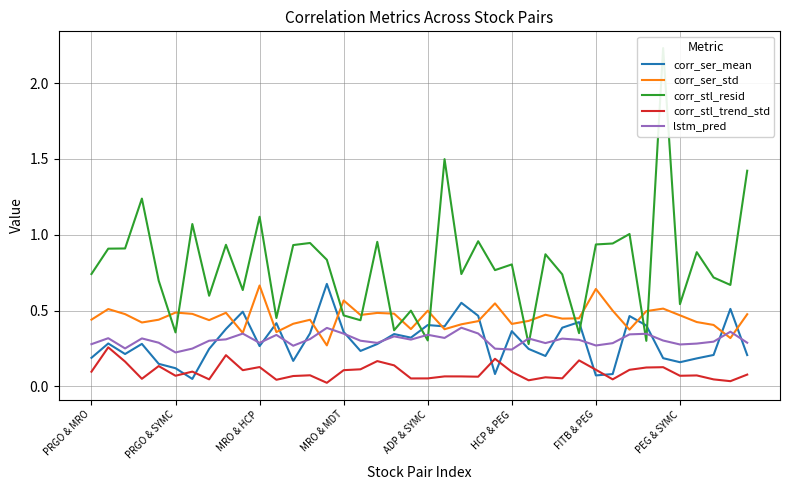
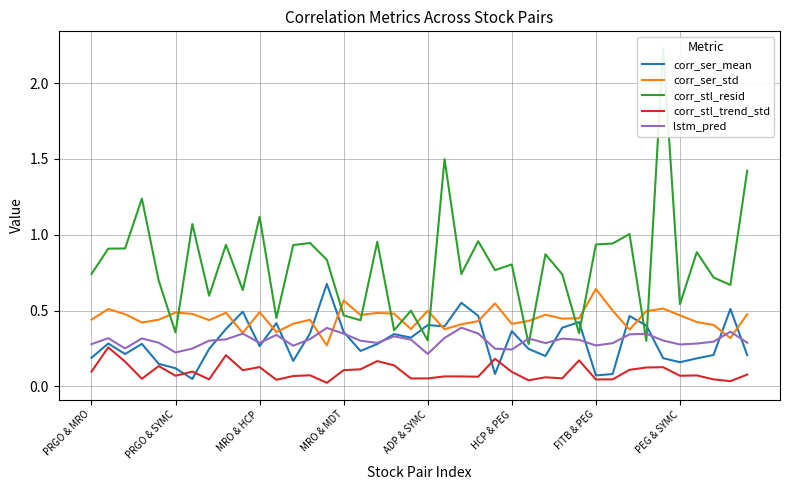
  {
    "corr_ser_mean": {
      "PRGO & MRO": 0.19,
      "PRGO & SYMC": 0.12,
      "MRO & HCP": 0.27,
      "ADP & SYMC": 0.40,
      "HCP & PEG": 0.36,
      "FITB & PEG": 0.07,
      "PEG & SYMC": 0.16
    },
    "corr_ser_std": {
      "PRGO & MRO": 0.44,
      "PRGO & SYMC": 0.49,
-     "MRO & HCP": 0.67,
+     "MRO & HCP": 0.49,
      "MRO & MDT": 0.57,
      "ADP & SYMC": 0.50,
      "HCP & PEG": 0.41,
      "FITB & PEG": 0.64,
      "PEG & SYMC": 0.47
    },
    "corr_stl_resid": {
      "PRGO & MRO": 0.74,
      "PRGO & SYMC": 0.36,
      "MRO & HCP": 1.12,
      "MRO & MDT": 0.47,
      "ADP & SYMC": 0.30,
      "HCP & PEG": 0.80,
      "FITB & PEG": 0.94,
      "PEG & SYMC": 0.54
    },
    "corr_stl_trend_std": {
      "PRGO & MRO": 0.10,
      "PRGO & SYMC": 0.07,
      "MRO & HCP": 0.13,
      "MRO & MDT": 0.11,
      "ADP & SYMC": 0.05,
      "HCP & PEG": 0.10,
-     "FITB & PEG": 0.11,
+     "FITB & PEG": 0.05,
      "PEG & SYMC": 0.07
    },
    "lstm_pred": {
      "PRGO & MRO": 0.28,
      "PRGO & SYMC": 0.22,
      "MRO & HCP": 0.29,
-     "ADP & SYMC": 0.34,
+     "ADP & SYMC": 0.21,
      "HCP & PEG": 0.24,
      "FITB & PEG": 0.27,
      "PEG & SYMC": 0.28
    }
  }
